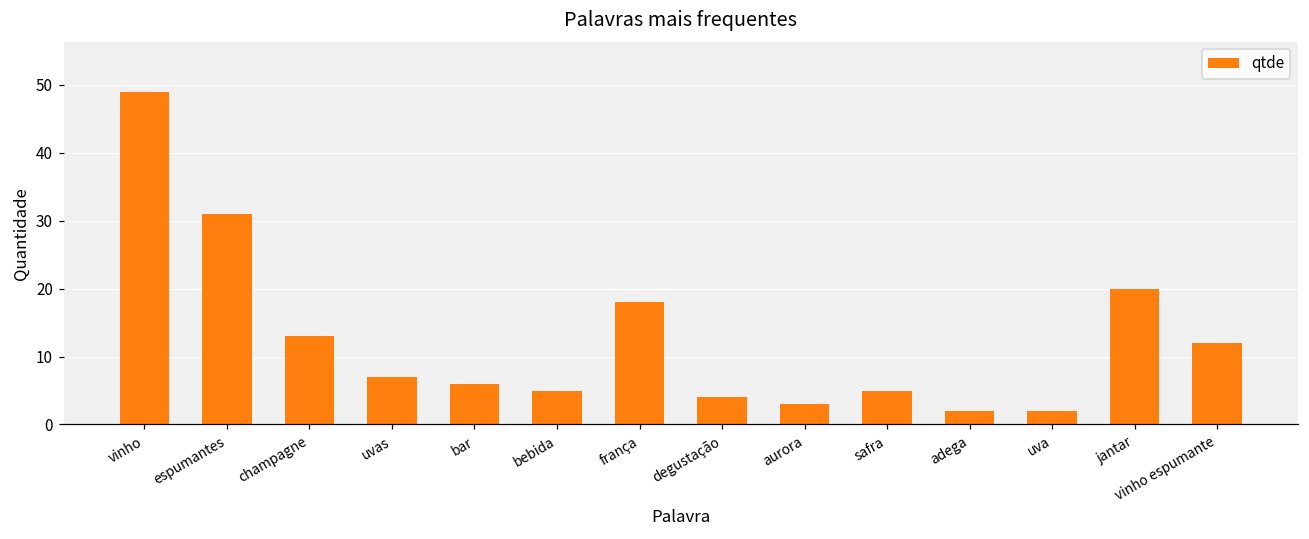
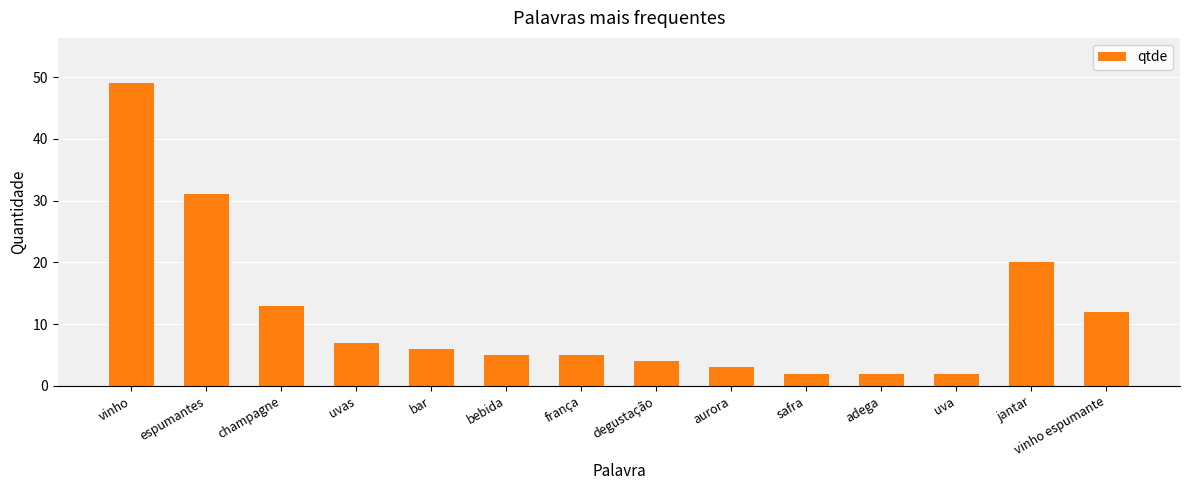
  {
    "vinho": 49,
    "espumantes": 31,
    "champagne": 13,
    "uvas": 7,
    "bar": 6,
    "bebida": 5,
-   "frança": 18,
+   "frança": 5,
    "degustação": 4,
    "aurora": 3,
-   "safra": 5,
+   "safra": 2,
    "adega": 2,
    "uva": 2,
    "jantar": 20,
    "vinho espumante": 12
  }
